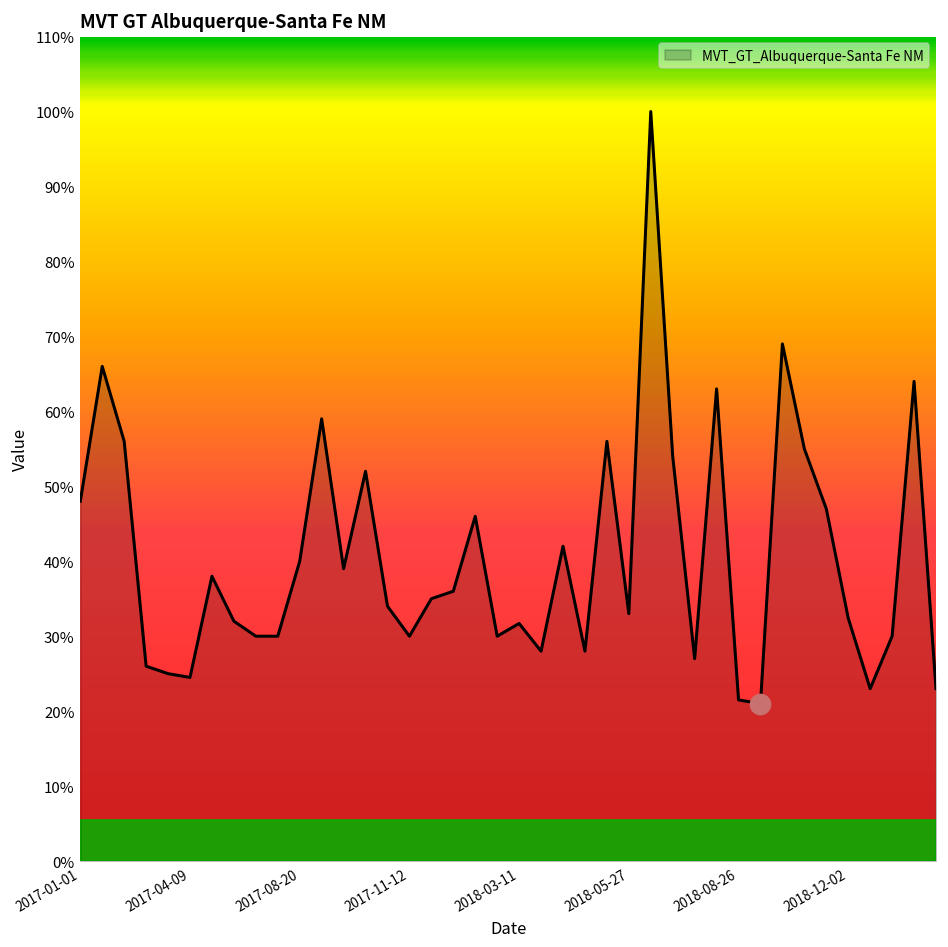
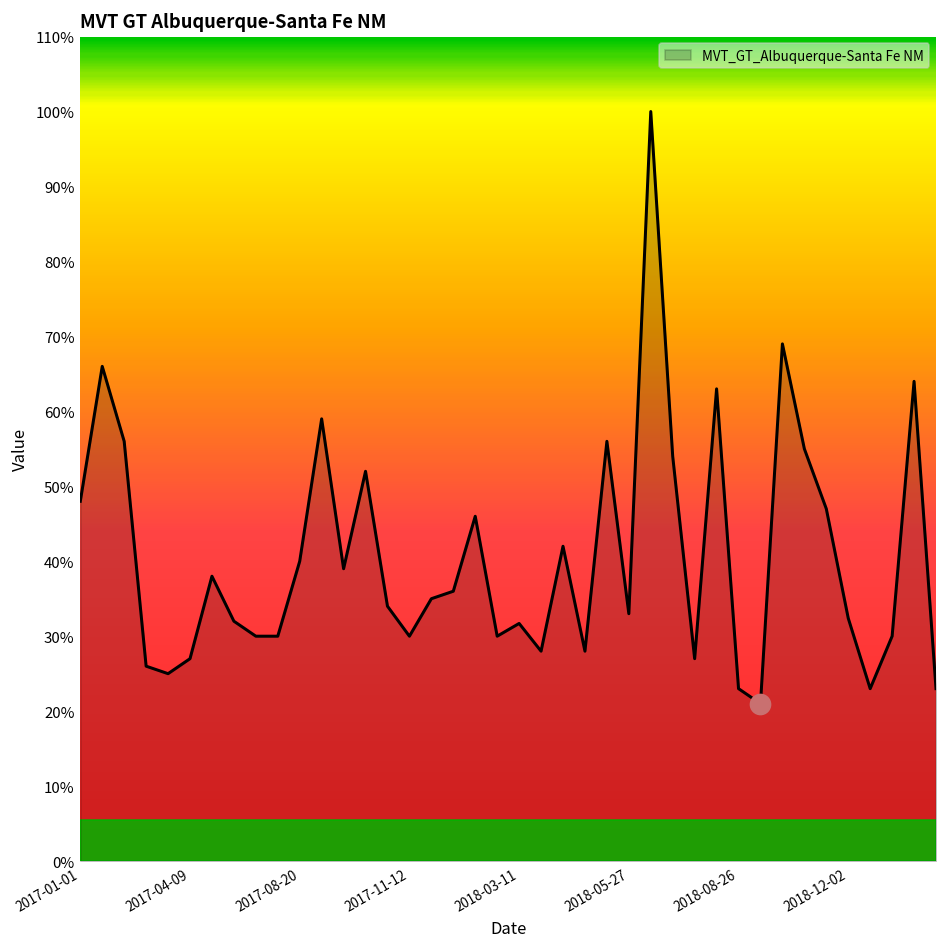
  {
    "MVT_GT_Albuquerque-Santa Fe NM": {
      "2017-01-01": "48%",
-     "2017-04-09": "25%",
+     "2017-04-09": "27%",
      "2017-08-20": "40%",
      "2017-11-12": "30%",
      "2018-03-11": "32%",
      "2018-05-27": "33%",
-     "2018-08-26": "22%",
+     "2018-08-26": "23%",
      "2018-12-02": "32%"
    }
  }
